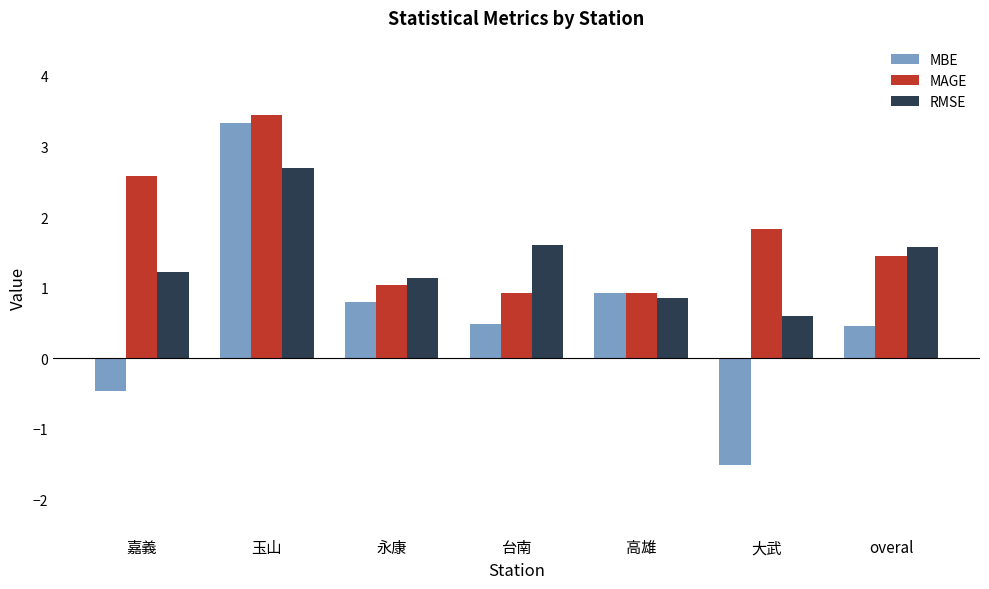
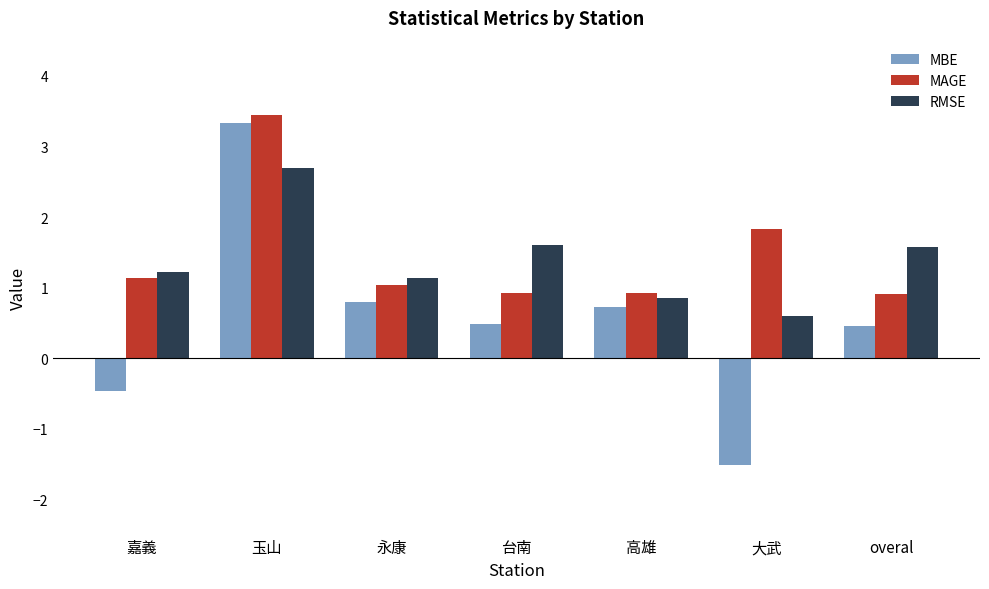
  {
    "MBE": {
      "嘉義": -0.5,
      "玉山": 3.3,
      "永康": 0.8,
      "台南": 0.5,
-     "高雄": 0.9,
+     "高雄": 0.7,
      "大武": -1.5,
      "overal": 0.5
    },
    "MAGE": {
-     "嘉義": 2.6,
+     "嘉義": 1.1,
      "玉山": 3.5,
      "永康": 1.0,
      "台南": 0.9,
      "高雄": 0.9,
      "大武": 1.8,
-     "overal": 1.5
+     "overal": 0.9
    },
    "RMSE": {
      "嘉義": 1.2,
      "玉山": 2.7,
      "永康": 1.1,
      "台南": 1.6,
      "高雄": 0.9,
      "大武": 0.6,
      "overal": 1.6
    }
  }
